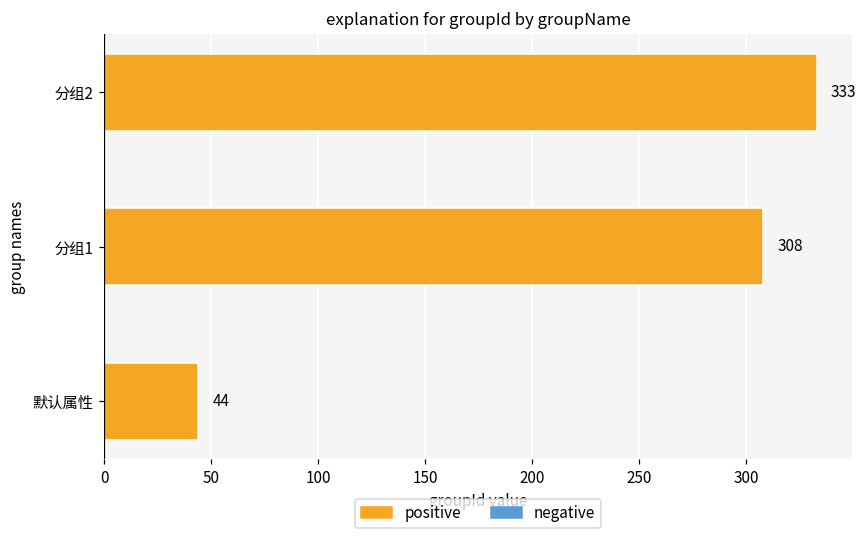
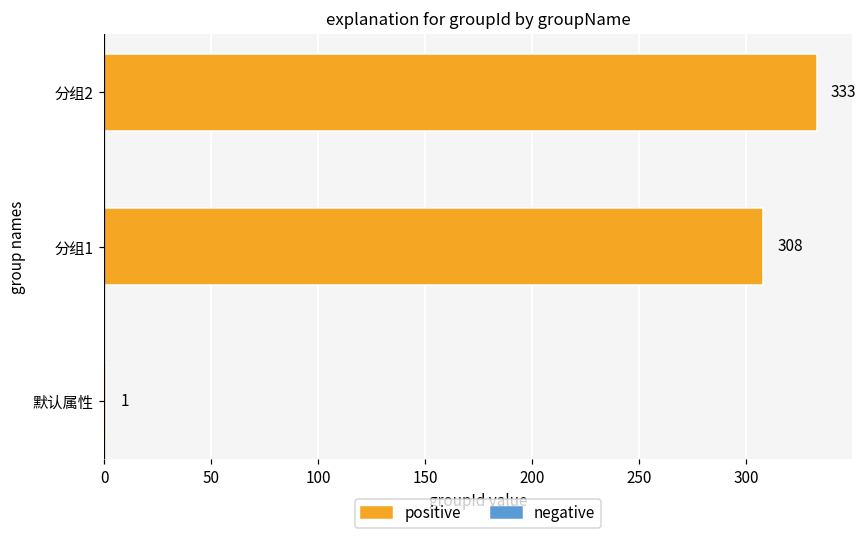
  {
    "分组2": 333,
    "分组1": 308,
-   "默认属性": 44
+   "默认属性": 1
  }
